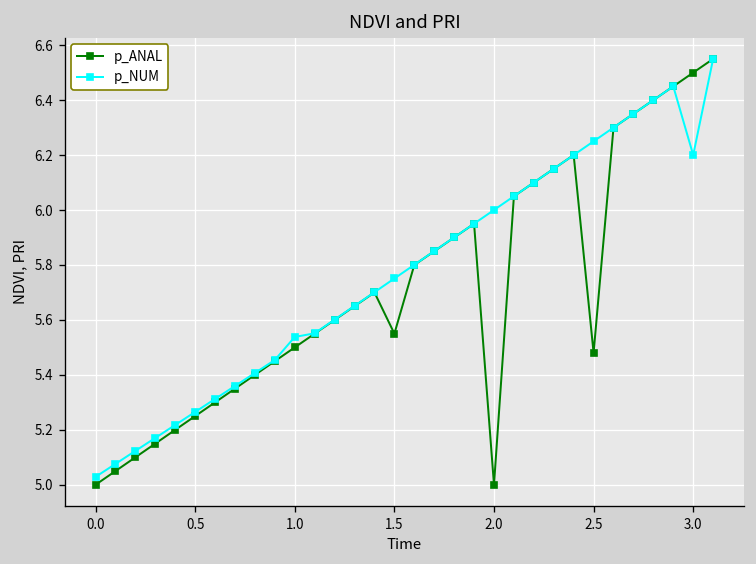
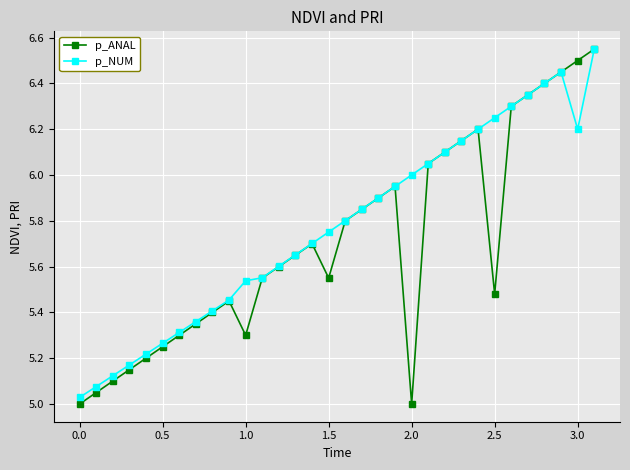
  {
    "p_ANAL": {
      "0.0": 5.0,
      "0.5": 5.25,
-     "1.0": 5.5,
+     "1.0": 5.3,
      "1.5": 5.55,
      "2.0": 5.0,
      "2.5": 5.48,
      "3.0": 6.5
    },
    "p_NUM": {
      "0.0": 5.03,
      "0.5": 5.27,
      "1.0": 5.54,
      "1.5": 5.75,
      "2.0": 6.0,
      "2.5": 6.25,
      "3.0": 6.2
    }
  }
